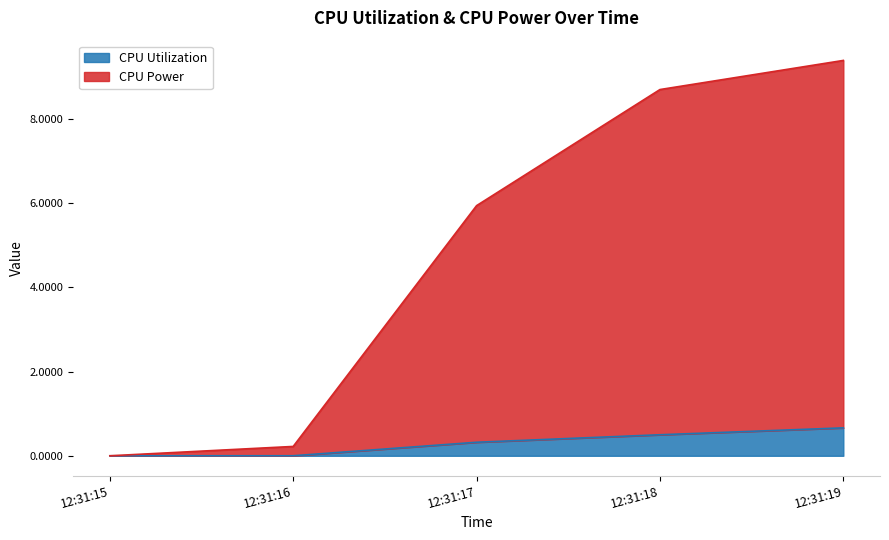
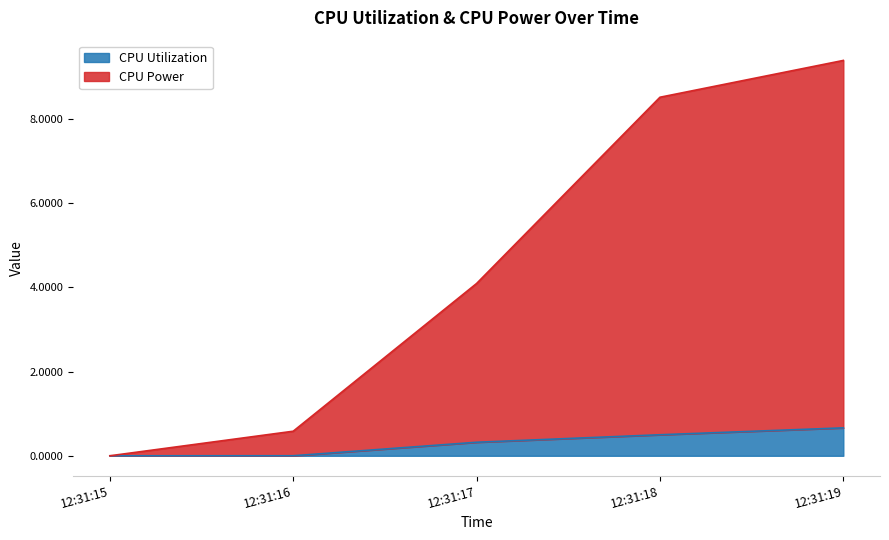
  {
    "CPU Utilization": {
      "12:31:16": 0.0,
      "12:31:17": 0.3,
      "12:31:18": 0.5,
      "12:31:19": 0.7
    },
    "CPU Power": {
-     "12:31:16": 0.2,
-     "12:31:17": 5.6,
-     "12:31:18": 8.2,
+     "12:31:16": 0.6,
+     "12:31:17": 3.8,
+     "12:31:18": 8.0,
      "12:31:19": 8.7
    }
  }
